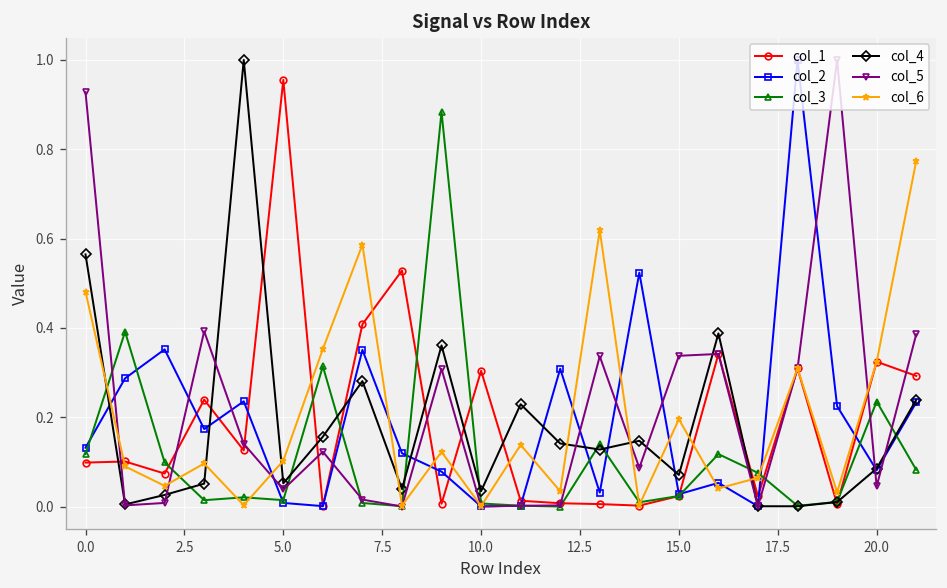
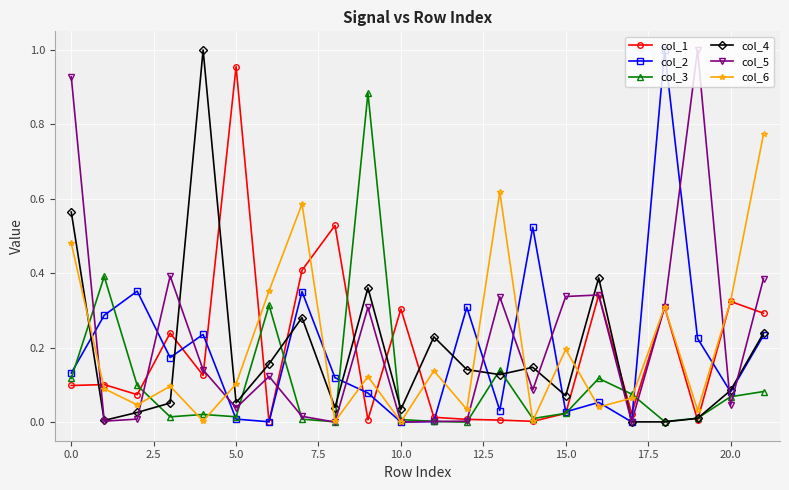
  {
    "col_1": {
      "0.0": 0.10,
      "5.0": 0.96,
      "10.0": 0.30
    },
    "col_2": {
      "0.0": 0.13
    },
    "col_3": {
      "0.0": 0.12,
-     "20.0": 0.24
+     "20.0": 0.07
    },
    "col_4": {
      "0.0": 0.56,
      "5.0": 0.05,
      "10.0": 0.03,
      "15.0": 0.07
    },
    "col_5": {
      "0.0": 0.93,
      "5.0": 0.04,
      "15.0": 0.34,
      "20.0": 0.05
    },
    "col_6": {
      "0.0": 0.48,
      "5.0": 0.10,
      "15.0": 0.20
    }
  }
